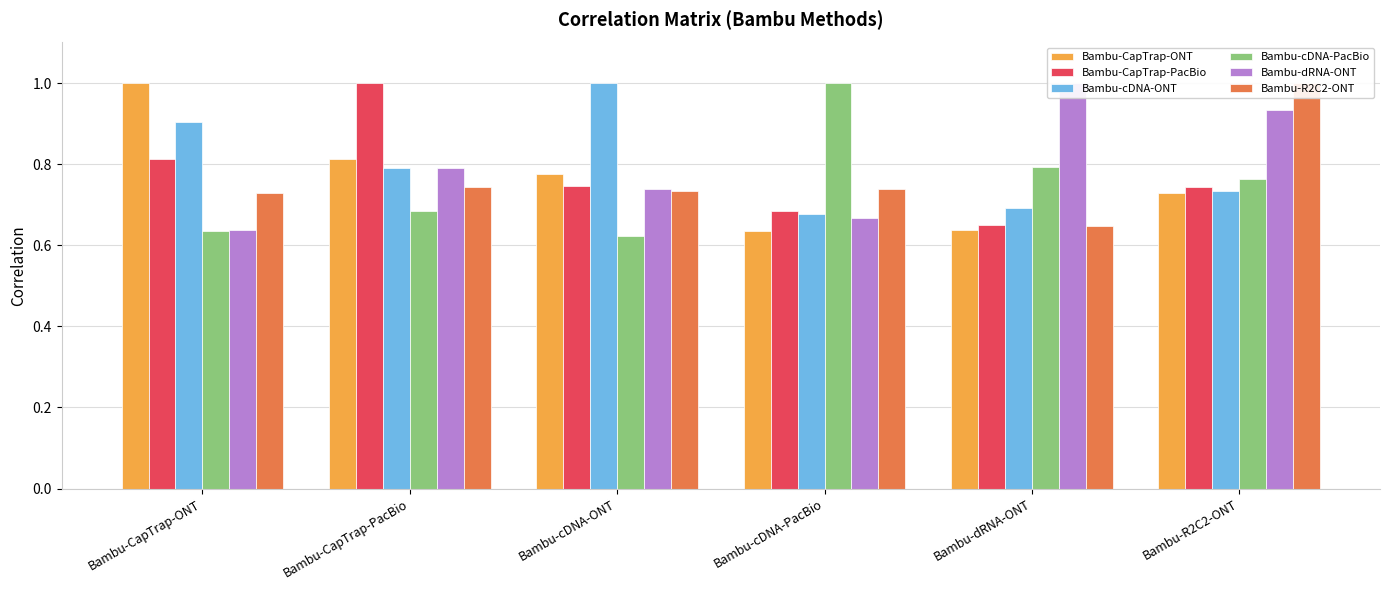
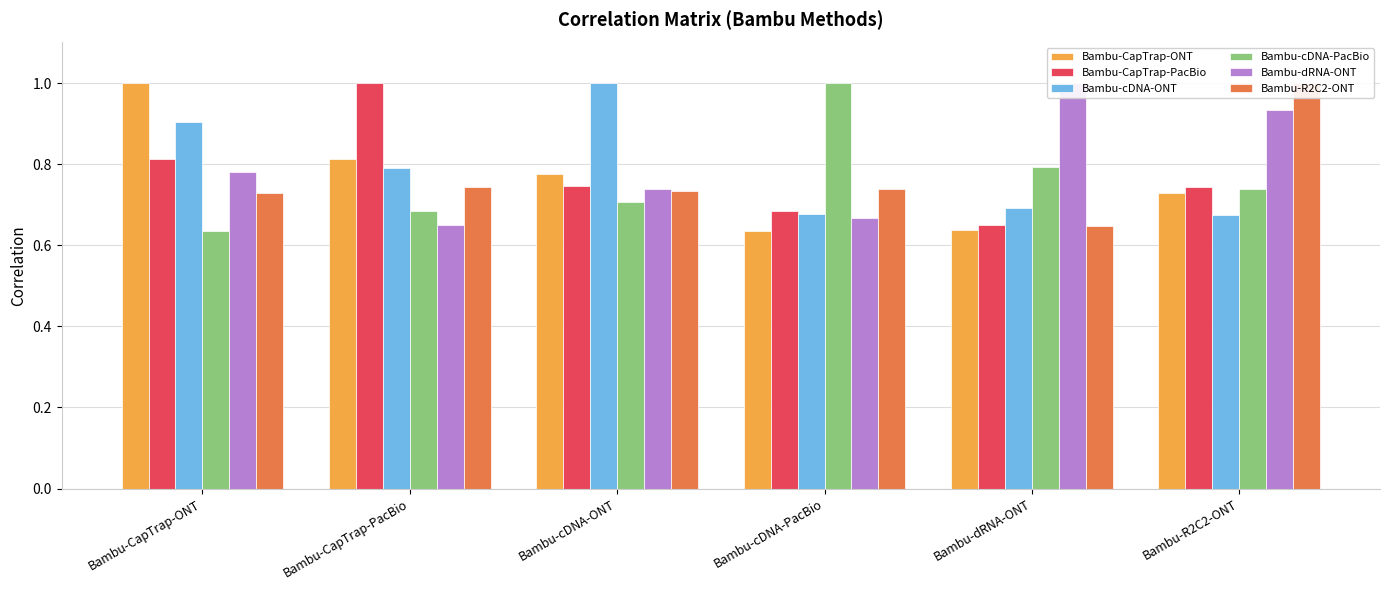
  {
    "Bambu-cDNA-ONT": {
      "Bambu-CapTrap-ONT": 0.91,
      "Bambu-CapTrap-PacBio": 0.79,
      "Bambu-cDNA-ONT": 1.00,
      "Bambu-cDNA-PacBio": 0.68,
      "Bambu-dRNA-ONT": 0.69,
-     "Bambu-R2C2-ONT": 0.73
+     "Bambu-R2C2-ONT": 0.67
    },
    "Bambu-cDNA-PacBio": {
      "Bambu-CapTrap-ONT": 0.64,
      "Bambu-CapTrap-PacBio": 0.69,
-     "Bambu-cDNA-ONT": 0.62,
+     "Bambu-cDNA-ONT": 0.71,
      "Bambu-cDNA-PacBio": 1.00,
      "Bambu-dRNA-ONT": 0.79,
-     "Bambu-R2C2-ONT": 0.76
+     "Bambu-R2C2-ONT": 0.74
    },
    "Bambu-dRNA-ONT": {
-     "Bambu-CapTrap-ONT": 0.64,
-     "Bambu-CapTrap-PacBio": 0.79,
+     "Bambu-CapTrap-ONT": 0.78,
+     "Bambu-CapTrap-PacBio": 0.65,
      "Bambu-cDNA-ONT": 0.74,
      "Bambu-cDNA-PacBio": 0.67,
      "Bambu-R2C2-ONT": 0.93
    }
  }
